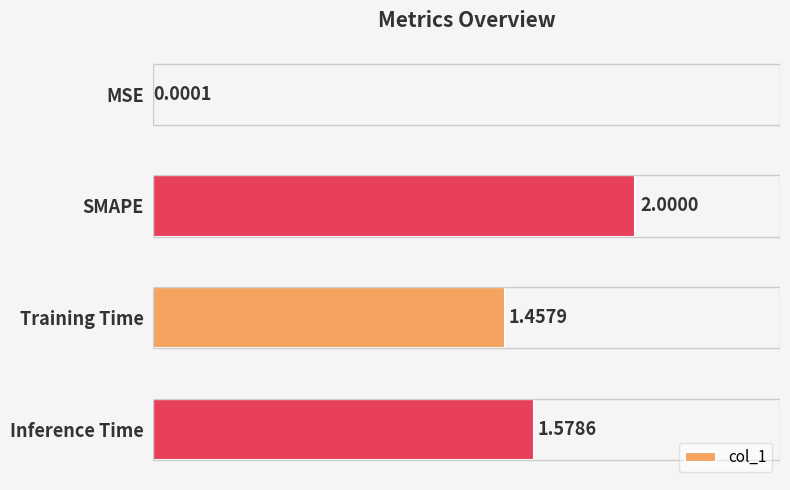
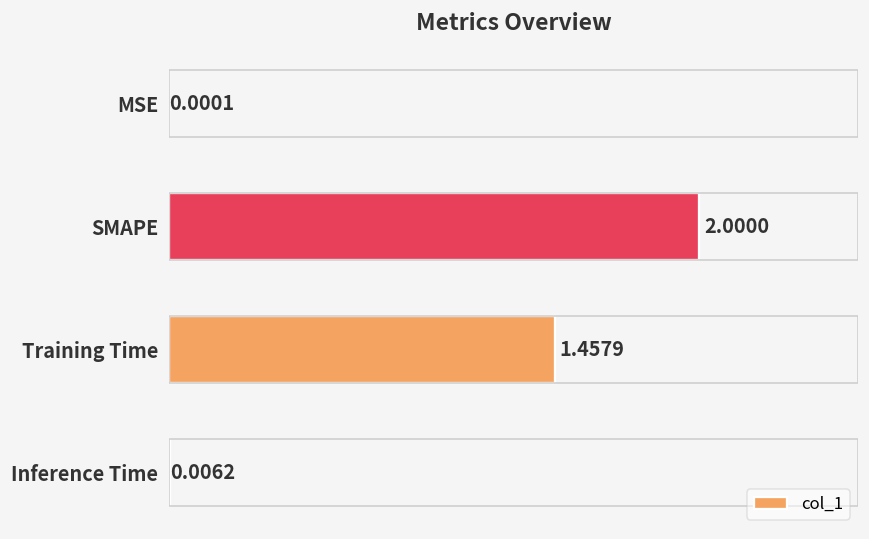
  {
    "MSE": 0.0001,
    "SMAPE": 2.0000,
    "Training Time": 1.4579,
-   "Inference Time": 1.5786
+   "Inference Time": 0.0062
  }
